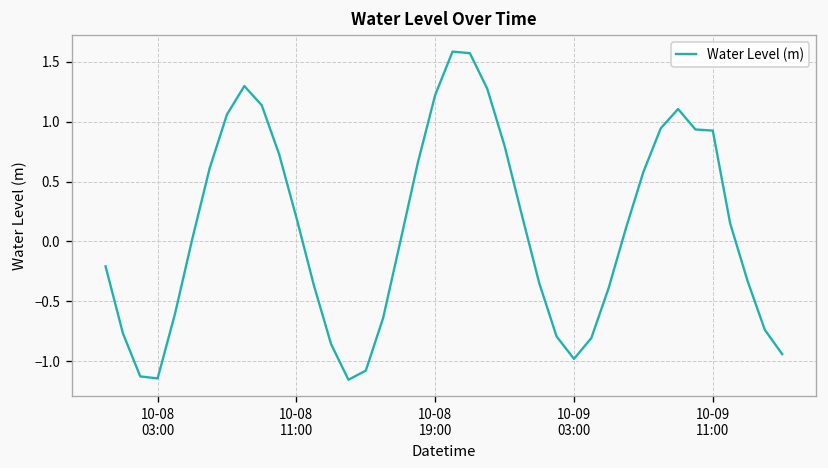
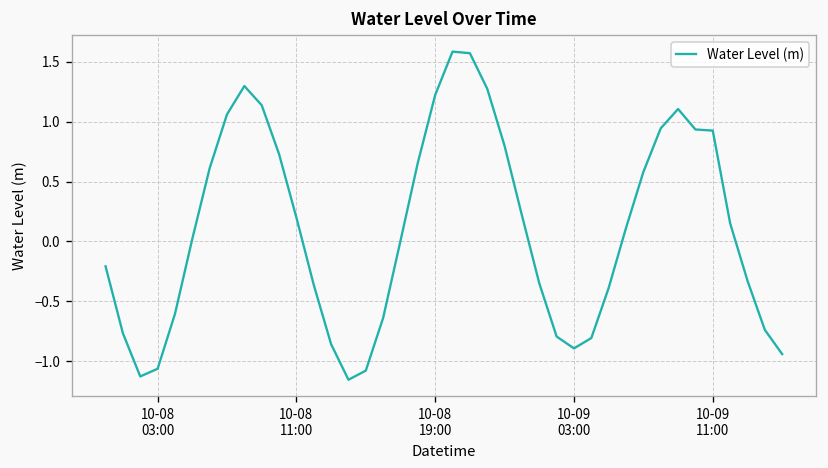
  {
-   "10-08 03:00": -1.14,
+   "10-08 03:00": -1.06,
    "10-08 11:00": 0.2,
    "10-08 19:00": 1.2,
-   "10-09 03:00": -1.0,
+   "10-09 03:00": -0.9,
    "10-09 11:00": 0.9
  }
